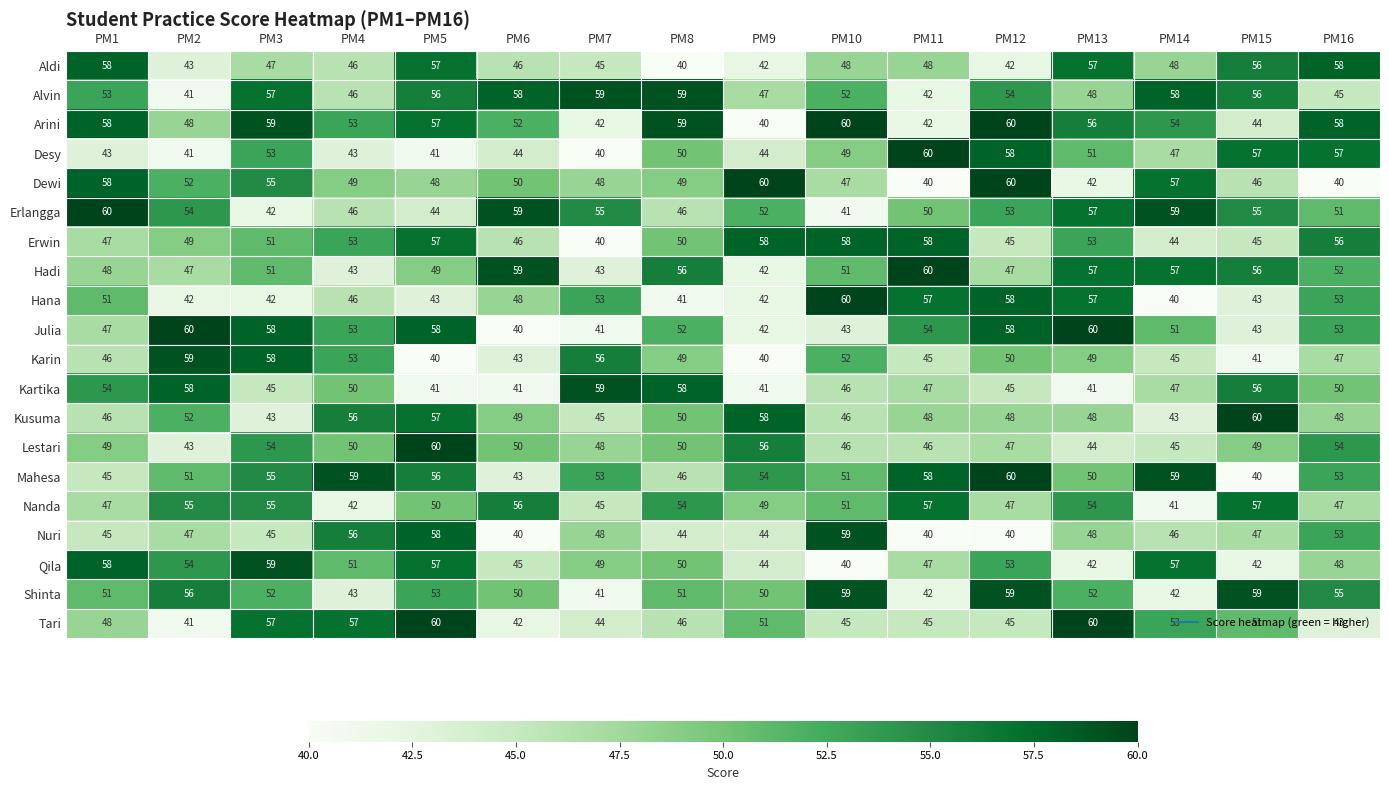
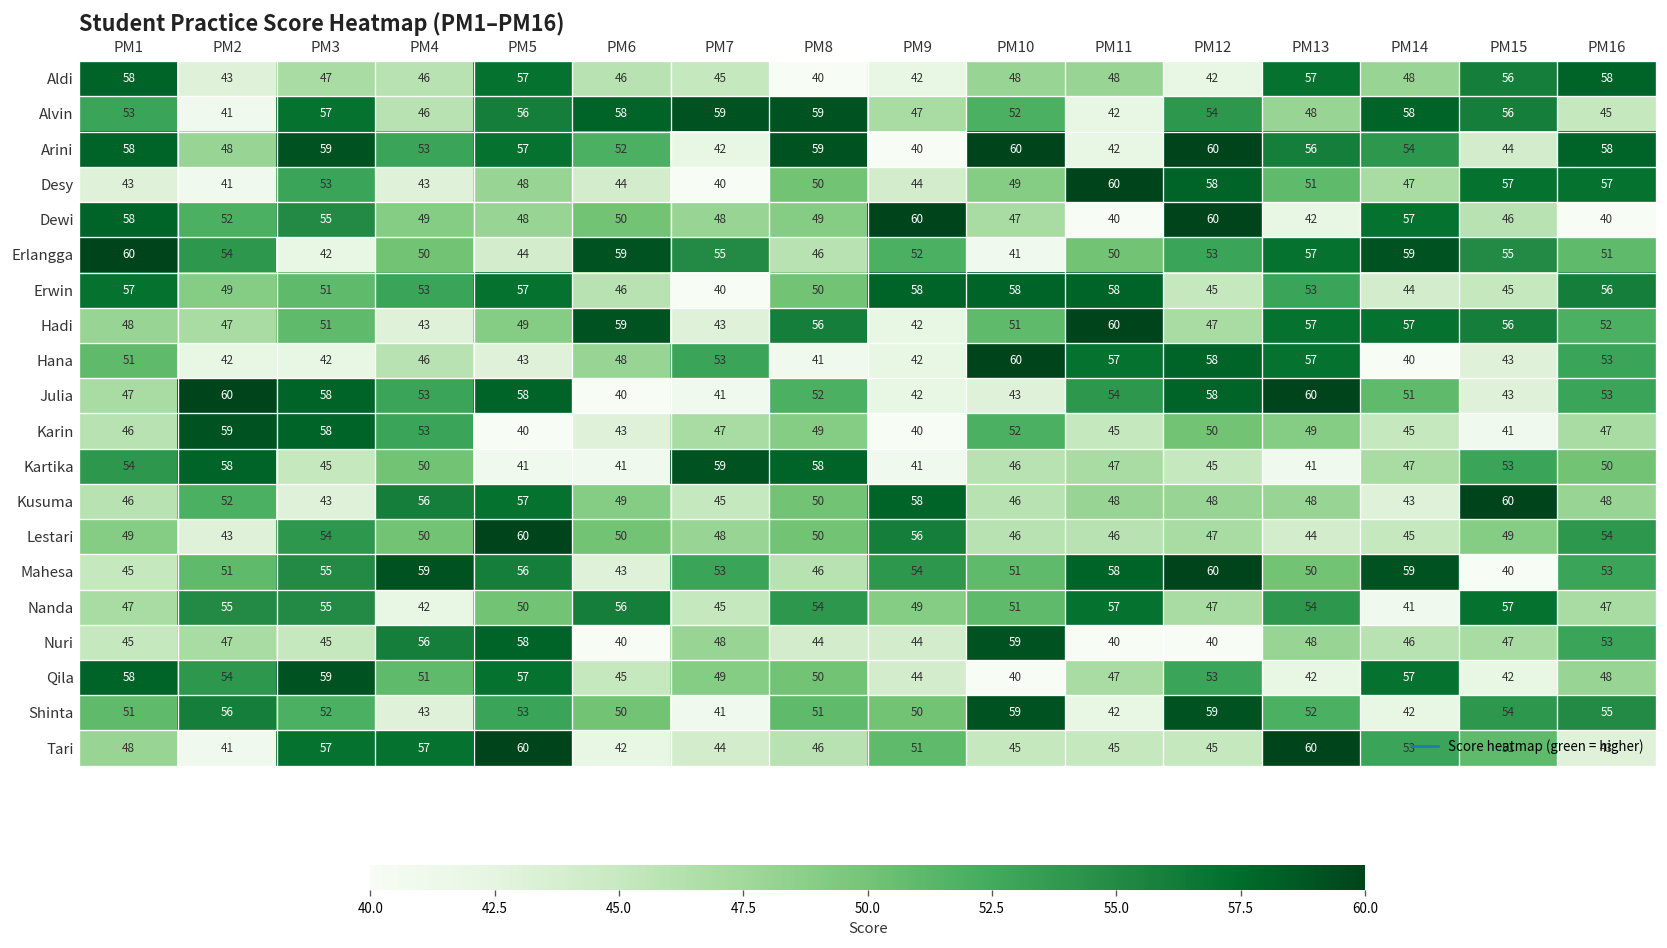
  {
    "Desy": {
      "PM1": 43,
      "PM2": 41,
      "PM3": 53,
      "PM4": 43,
-     "PM5": 41,
+     "PM5": 48,
      "PM6": 44,
      "PM7": 40,
      "PM8": 50,
      "PM9": 44,
      "PM10": 49,
      "PM11": 60,
      "PM12": 58,
      "PM13": 51,
      "PM14": 47,
      "PM15": 57,
      "PM16": 57
    },
    "Erlangga": {
      "PM1": 60,
      "PM2": 54,
      "PM3": 42,
-     "PM4": 46,
+     "PM4": 50,
      "PM5": 44,
      "PM6": 59,
      "PM7": 55,
      "PM8": 46,
      "PM9": 52,
      "PM10": 41,
      "PM11": 50,
      "PM12": 53,
      "PM13": 57,
      "PM14": 59,
      "PM15": 55,
      "PM16": 51
    },
    "Erwin": {
-     "PM1": 47,
+     "PM1": 57,
      "PM2": 49,
      "PM3": 51,
      "PM4": 53,
      "PM5": 57,
      "PM6": 46,
      "PM7": 40,
      "PM8": 50,
      "PM9": 58,
      "PM10": 58,
      "PM11": 58,
      "PM12": 45,
      "PM13": 53,
      "PM14": 44,
      "PM15": 45,
      "PM16": 56
    },
    "Karin": {
      "PM1": 46,
      "PM2": 59,
      "PM3": 58,
      "PM4": 53,
      "PM5": 40,
      "PM6": 43,
-     "PM7": 56,
+     "PM7": 47,
      "PM8": 49,
      "PM9": 40,
      "PM10": 52,
      "PM11": 45,
      "PM12": 50,
      "PM13": 49,
      "PM14": 45,
      "PM15": 41,
      "PM16": 47
    },
    "Kartika": {
      "PM1": 54,
      "PM2": 58,
      "PM3": 45,
      "PM4": 50,
      "PM5": 41,
      "PM6": 41,
      "PM7": 59,
      "PM8": 58,
      "PM9": 41,
      "PM10": 46,
      "PM11": 47,
      "PM12": 45,
      "PM13": 41,
      "PM14": 47,
-     "PM15": 56,
+     "PM15": 53,
      "PM16": 50
    },
    "Shinta": {
      "PM1": 51,
      "PM2": 56,
      "PM3": 52,
      "PM4": 43,
      "PM5": 53,
      "PM6": 50,
      "PM7": 41,
      "PM8": 51,
      "PM9": 50,
      "PM10": 59,
      "PM11": 42,
      "PM12": 59,
      "PM13": 52,
      "PM14": 42,
-     "PM15": 59,
+     "PM15": 54,
      "PM16": 55
    }
  }
